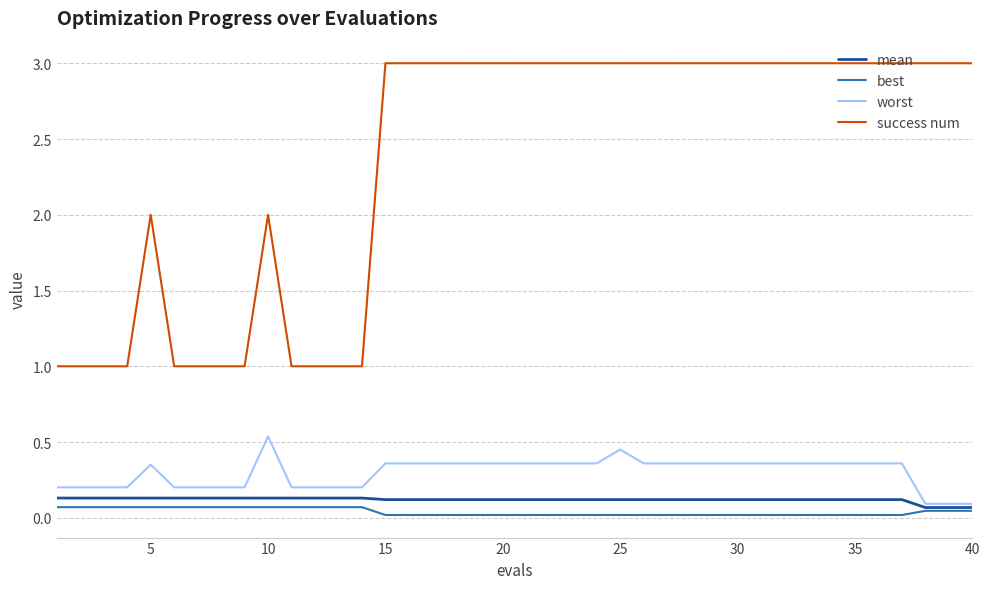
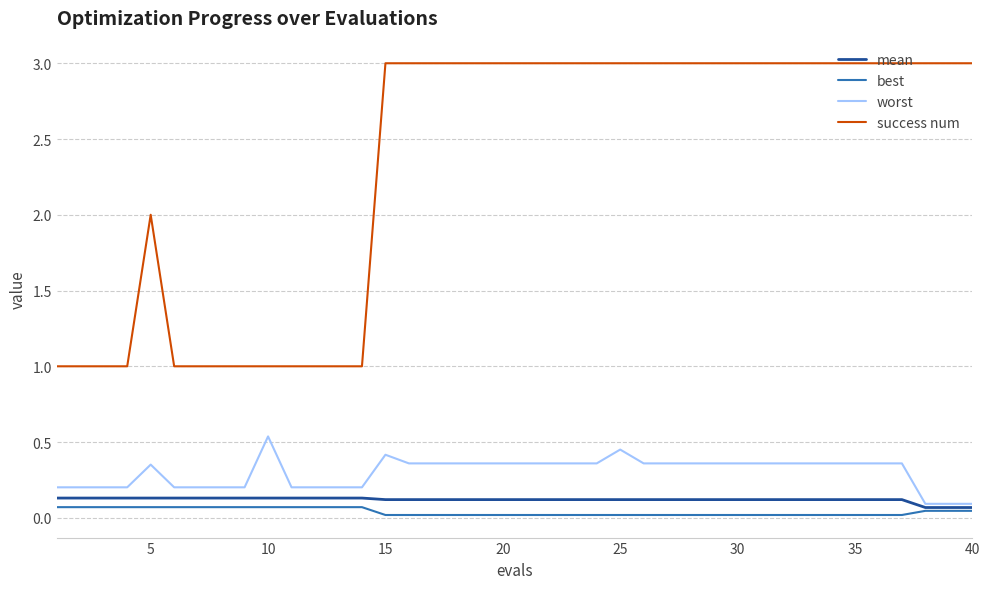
  {
    "worst": {
      "5": 0.35,
      "10": 0.54,
-     "15": 0.36,
+     "15": 0.42,
      "20": 0.36,
      "25": 0.45,
      "30": 0.36,
      "35": 0.36,
      "40": 0.09
    },
    "success num": {
      "5": 2,
-     "10": 2,
+     "10": 1,
      "15": 3,
      "20": 3,
      "25": 3,
      "30": 3,
      "35": 3,
      "40": 3
    }
  }
